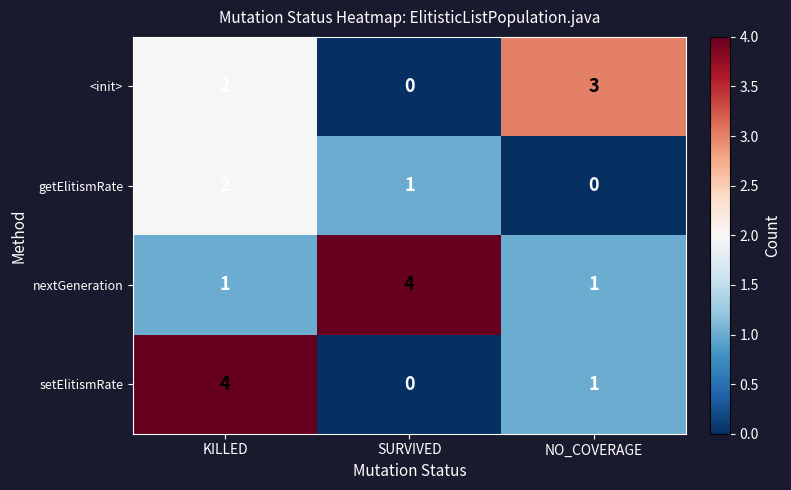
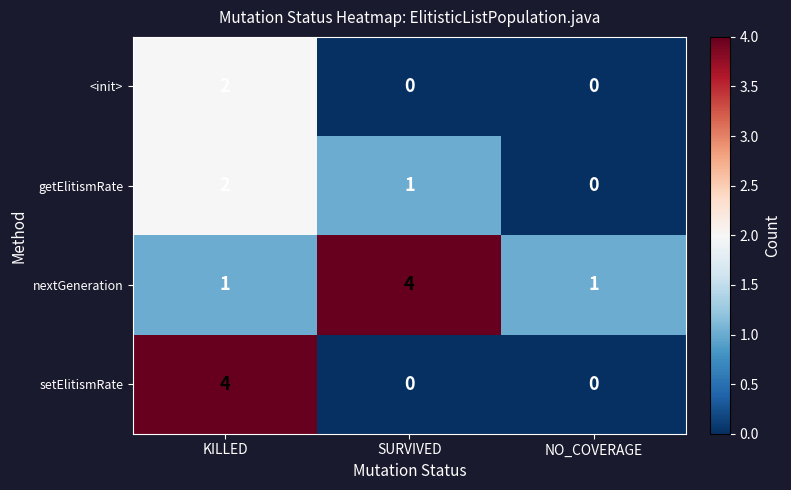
  {
    "<init>": {
      "SURVIVED": 0,
-     "NO_COVERAGE": 3
+     "NO_COVERAGE": 0
    },
    "getElitismRate": {
      "SURVIVED": 1,
      "NO_COVERAGE": 0
    },
    "nextGeneration": {
      "KILLED": 1,
      "SURVIVED": 4,
      "NO_COVERAGE": 1
    },
    "setElitismRate": {
      "KILLED": 4,
      "SURVIVED": 0,
-     "NO_COVERAGE": 1
+     "NO_COVERAGE": 0
    }
  }
